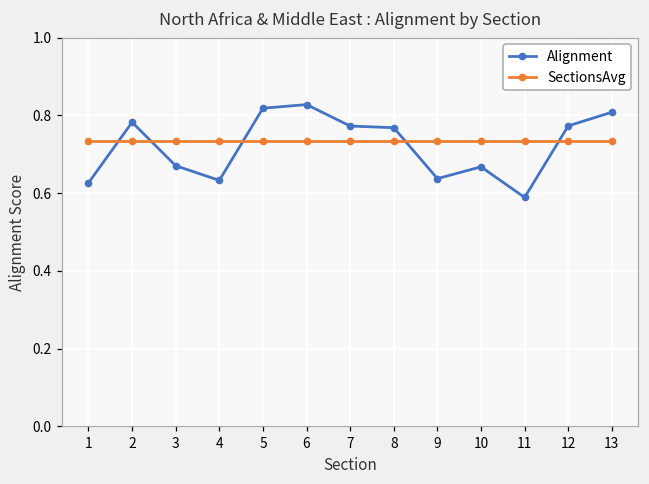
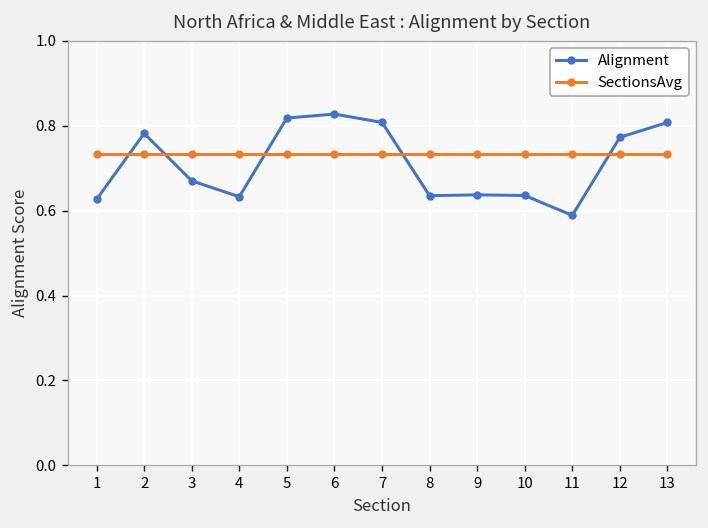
  {
    "Alignment": {
      "1": 0.63,
      "2": 0.78,
      "3": 0.67,
      "4": 0.63,
      "5": 0.82,
      "6": 0.83,
-     "7": 0.77,
-     "8": 0.77,
+     "7": 0.81,
+     "8": 0.64,
      "9": 0.64,
-     "10": 0.67,
+     "10": 0.64,
      "11": 0.59,
      "12": 0.77,
      "13": 0.81
    },
    "SectionsAvg": {
      "1": 0.73,
      "2": 0.73,
      "3": 0.73,
      "4": 0.73,
      "5": 0.73,
      "6": 0.73,
      "7": 0.73,
      "8": 0.73,
      "9": 0.73,
      "10": 0.73,
      "11": 0.73,
      "12": 0.73,
      "13": 0.73
    }
  }
